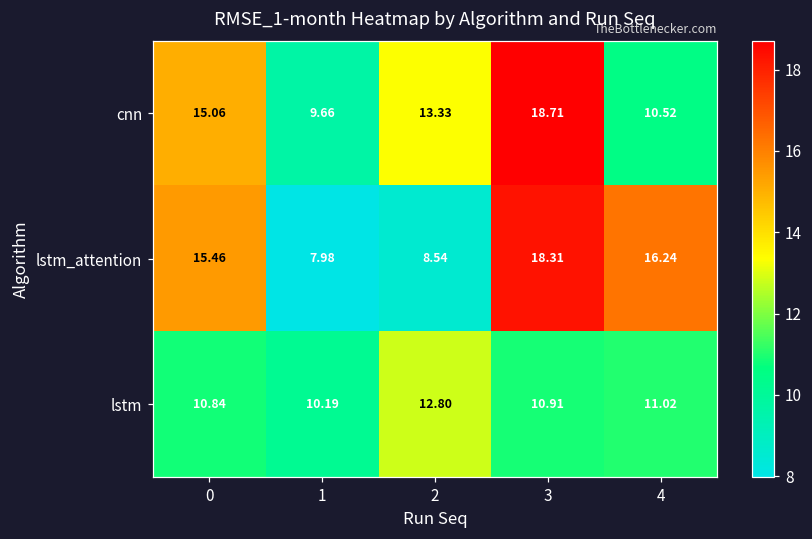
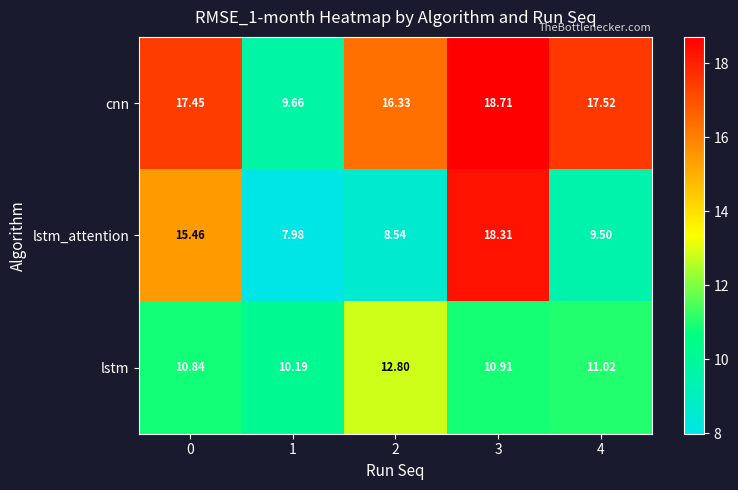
  {
    "cnn": {
-     "0": 15.06,
+     "0": 17.45,
      "1": 9.66,
-     "2": 13.33,
+     "2": 16.33,
      "3": 18.71,
-     "4": 10.52
+     "4": 17.52
    },
    "lstm_attention": {
      "0": 15.46,
      "1": 7.98,
      "2": 8.54,
      "3": 18.31,
-     "4": 16.24
+     "4": 9.50
    },
    "lstm": {
      "0": 10.84,
      "1": 10.19,
      "2": 12.80,
      "3": 10.91,
      "4": 11.02
    }
  }
